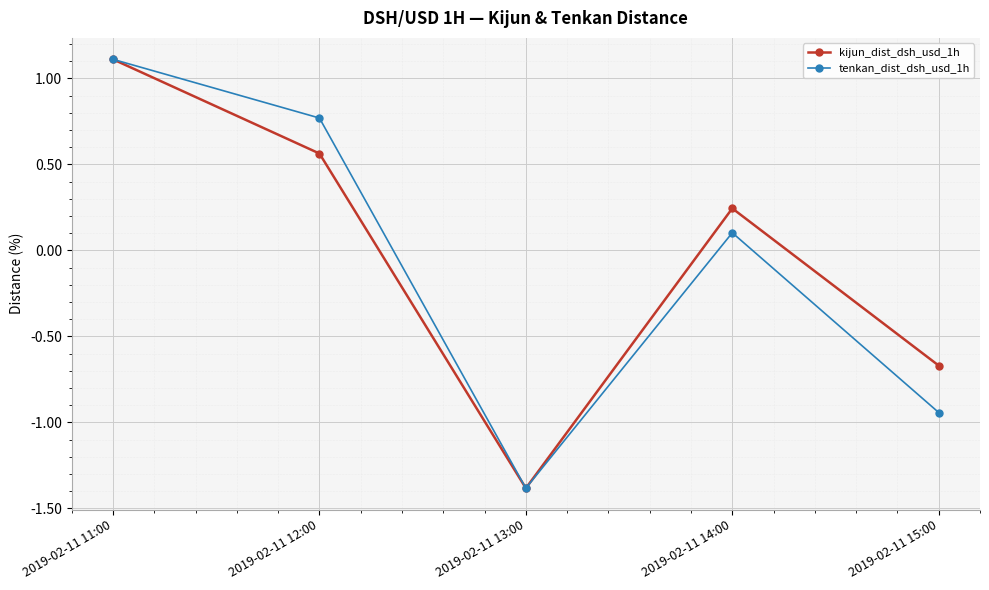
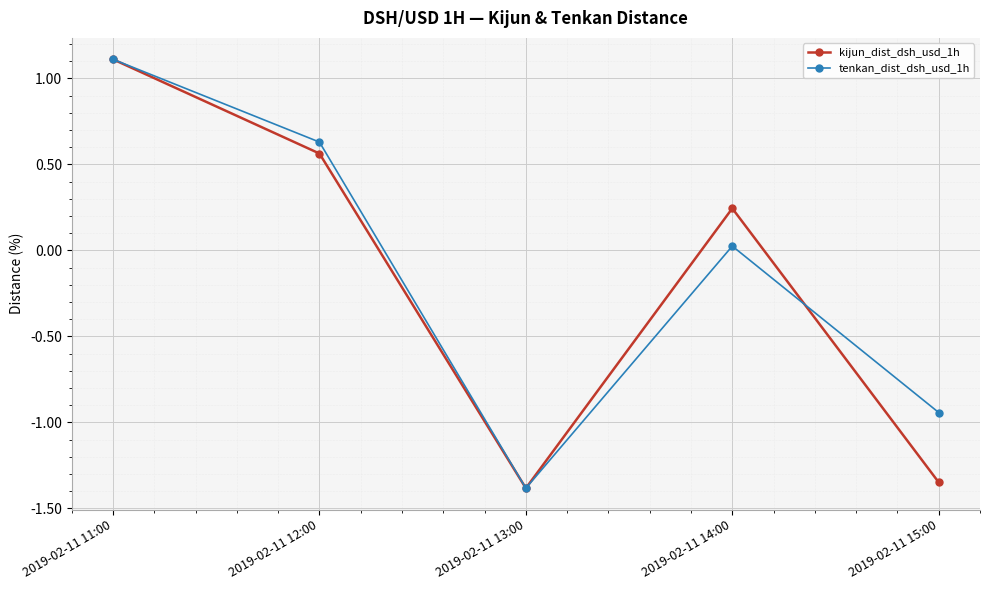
  {
    "kijun_dist_dsh_usd_1h": {
      "2019-02-11 12:00": 0.56,
      "2019-02-11 14:00": 0.24,
-     "2019-02-11 15:00": -0.67
+     "2019-02-11 15:00": -1.35
    },
    "tenkan_dist_dsh_usd_1h": {
-     "2019-02-11 12:00": 0.77,
-     "2019-02-11 14:00": 0.10,
+     "2019-02-11 12:00": 0.63,
+     "2019-02-11 14:00": 0.02,
      "2019-02-11 15:00": -0.94
    }
  }
